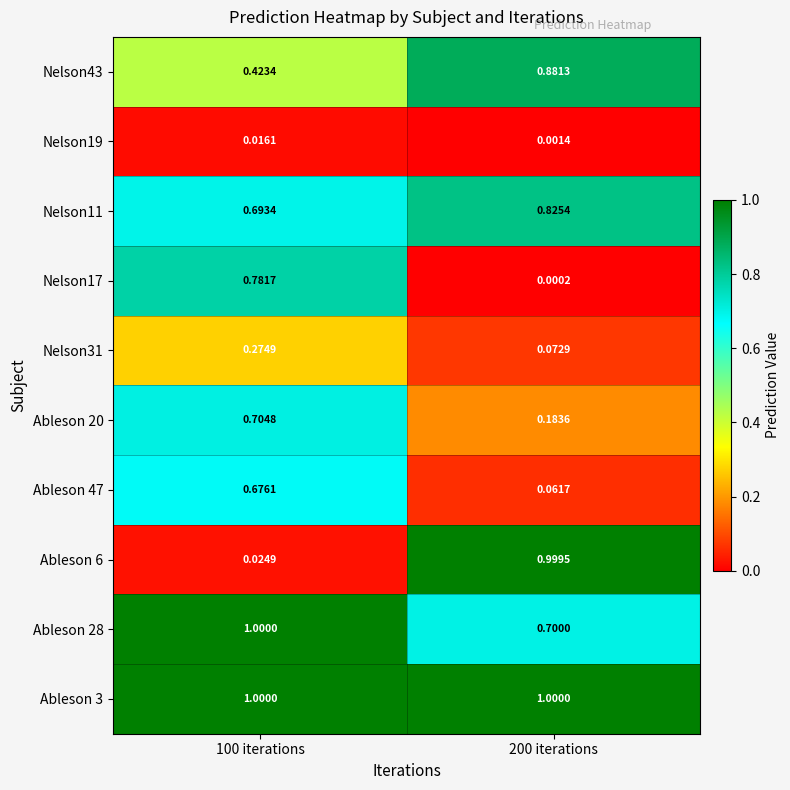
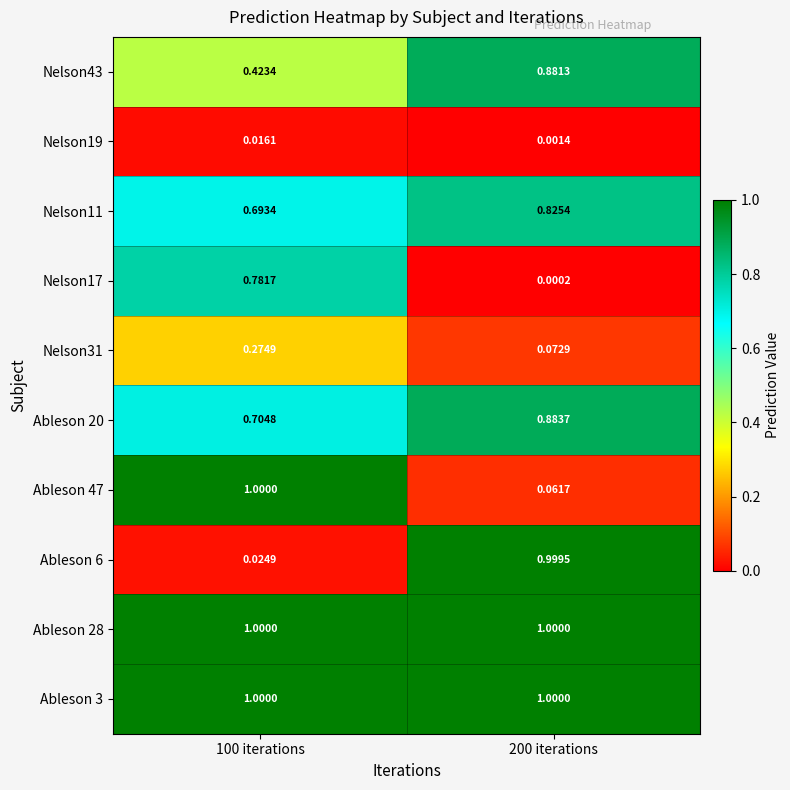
  {
    "Nelson43": {
      "100 iterations": 0.4234,
      "200 iterations": 0.8813
    },
    "Nelson19": {
      "100 iterations": 0.0161,
      "200 iterations": 0.0014
    },
    "Nelson11": {
      "100 iterations": 0.6934,
      "200 iterations": 0.8254
    },
    "Nelson17": {
      "100 iterations": 0.7817,
      "200 iterations": 0.0002
    },
    "Nelson31": {
      "100 iterations": 0.2749,
      "200 iterations": 0.0729
    },
    "Ableson 20": {
      "100 iterations": 0.7048,
-     "200 iterations": 0.1836
+     "200 iterations": 0.8837
    },
    "Ableson 47": {
-     "100 iterations": 0.6761,
+     "100 iterations": 1.0000,
      "200 iterations": 0.0617
    },
    "Ableson 6": {
      "100 iterations": 0.0249,
      "200 iterations": 0.9995
    },
    "Ableson 28": {
      "100 iterations": 1.0000,
-     "200 iterations": 0.7000
+     "200 iterations": 1.0000
    },
    "Ableson 3": {
      "100 iterations": 1.0000,
      "200 iterations": 1.0000
    }
  }
